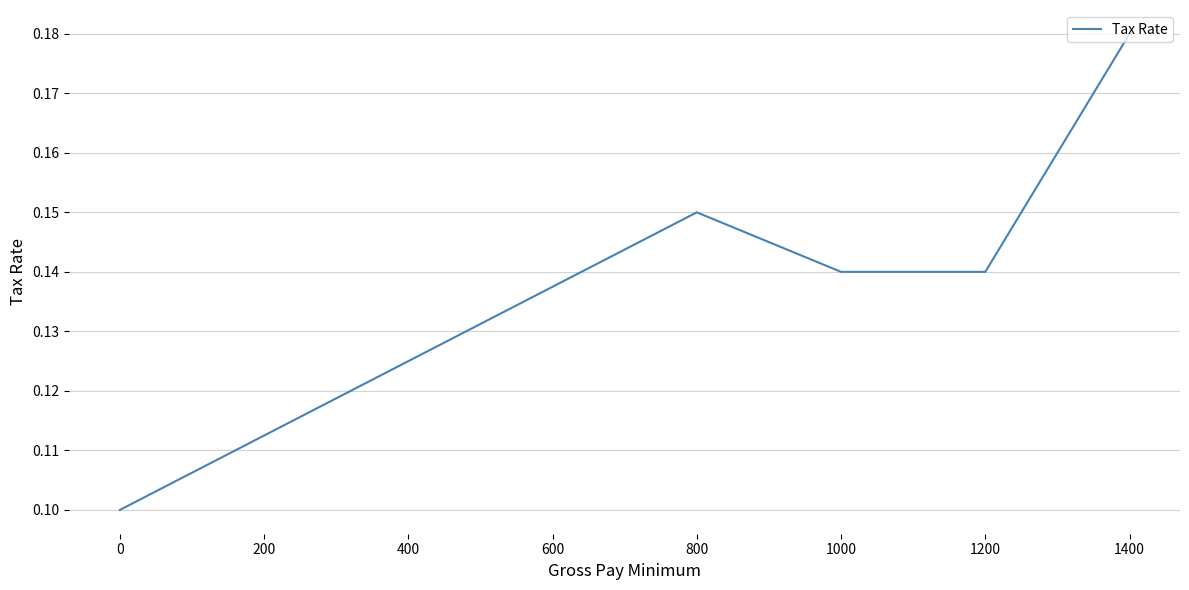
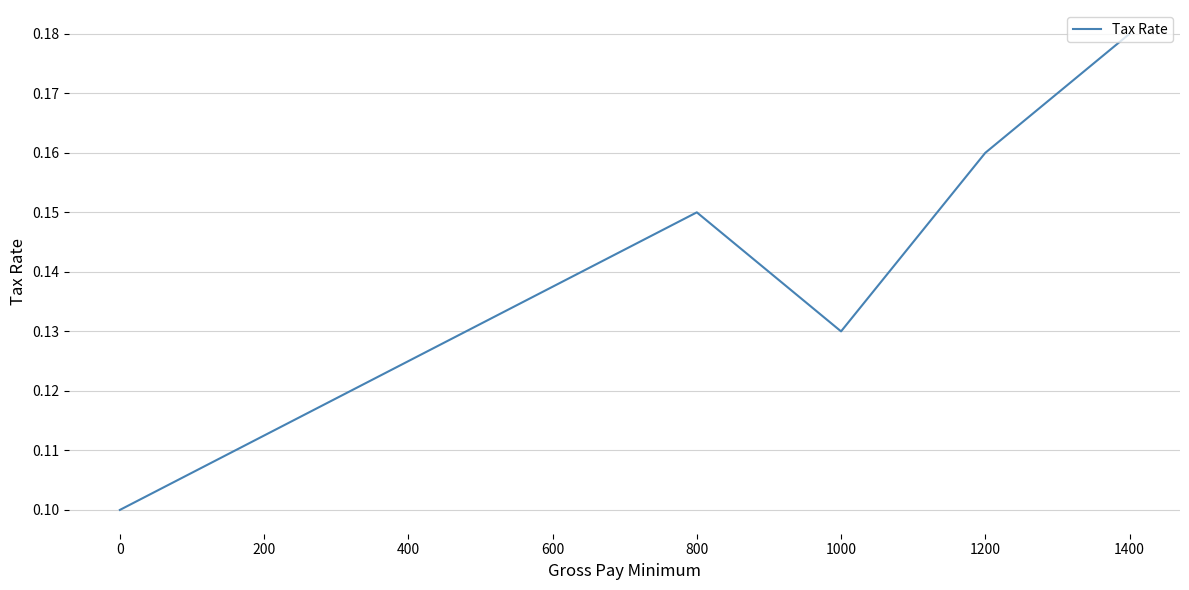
  {
    "0": 0.10,
    "800": 0.15,
-   "1000": 0.14,
-   "1200": 0.14
+   "1000": 0.13,
+   "1200": 0.16
  }
